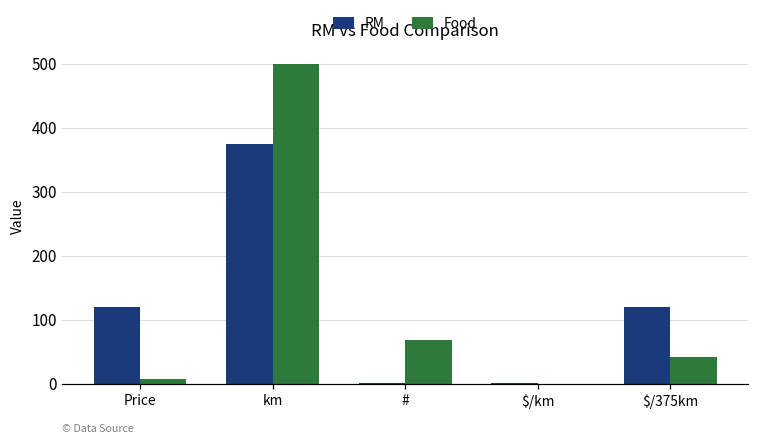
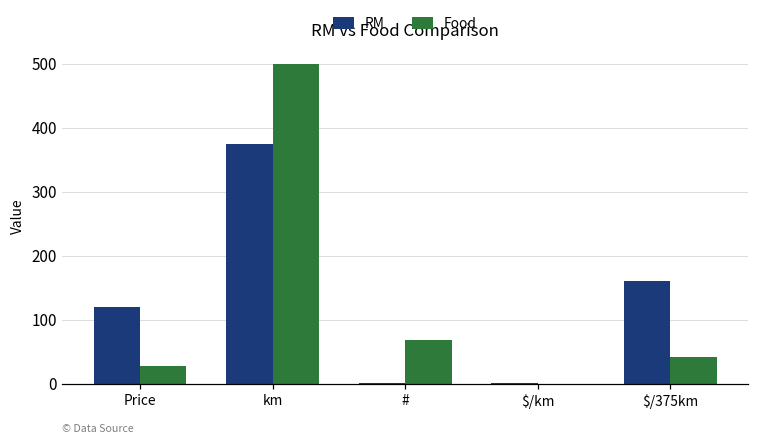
  {
    "RM": {
      "Price": 120,
      "km": 380,
-     "$/375km": 120
+     "$/375km": 160
    },
    "Food": {
-     "Price": 10,
+     "Price": 30,
      "km": 500,
      "#": 70,
      "$/375km": 40
    }
  }
